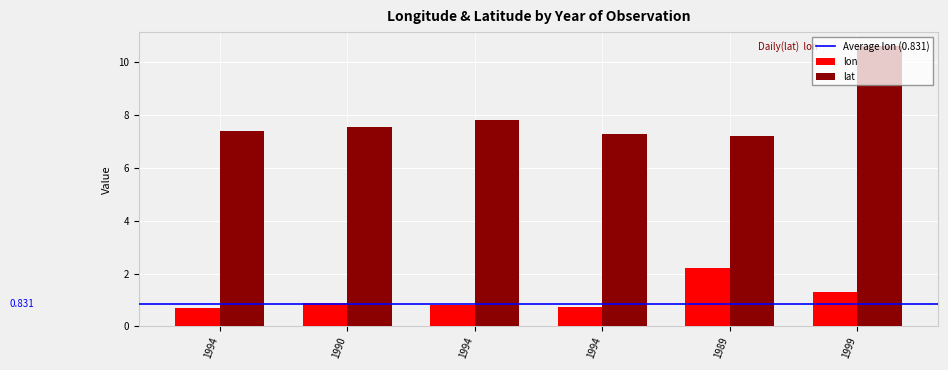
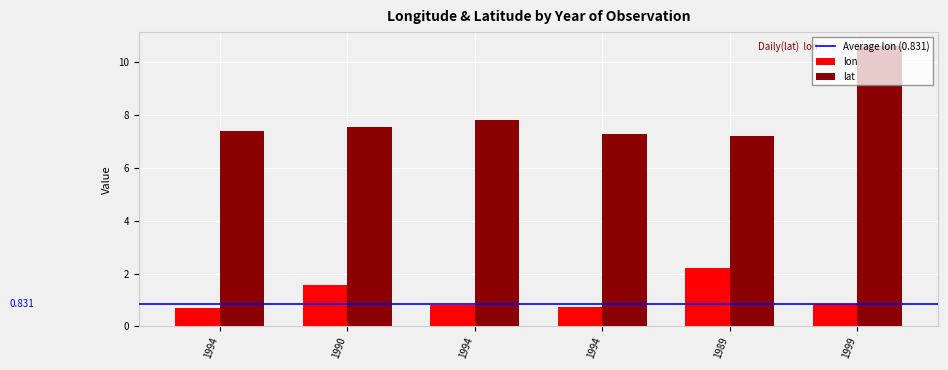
  {
    "lon": {
-     "1990": 0.9,
+     "1990": 1.6,
      "1989": 2.2,
-     "1999": 1.3
+     "1999": 0.9
    },
    "lat": {
      "1990": 7.5,
      "1989": 7.2
    }
  }
